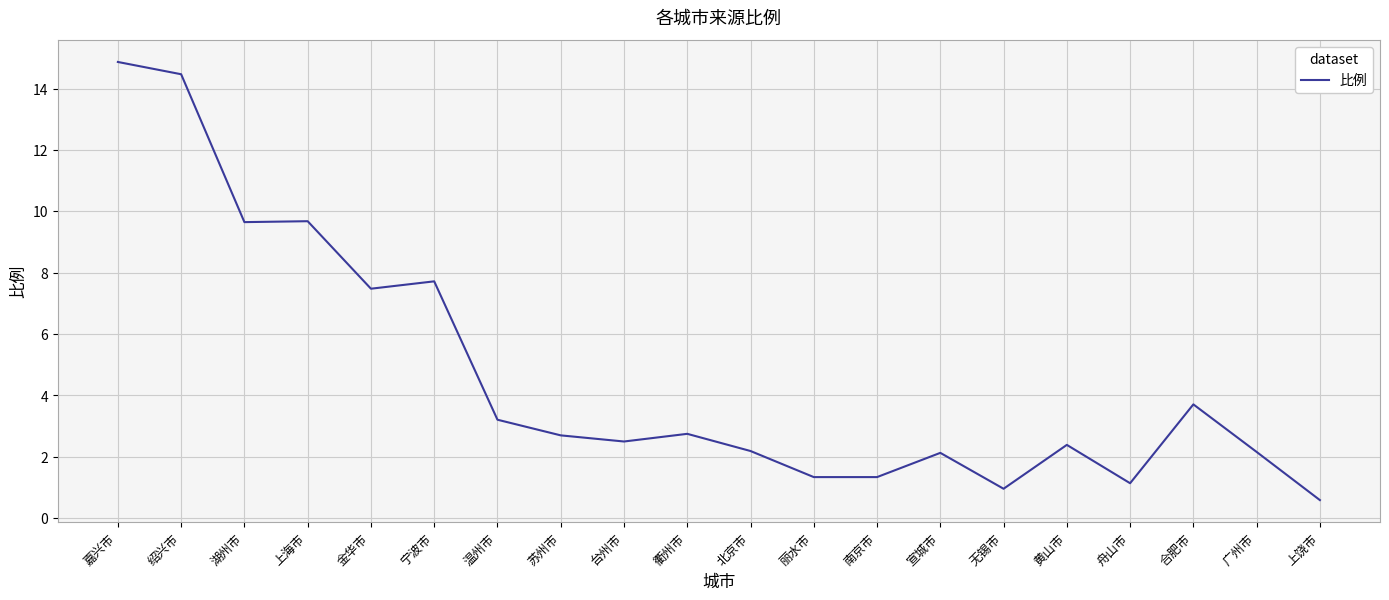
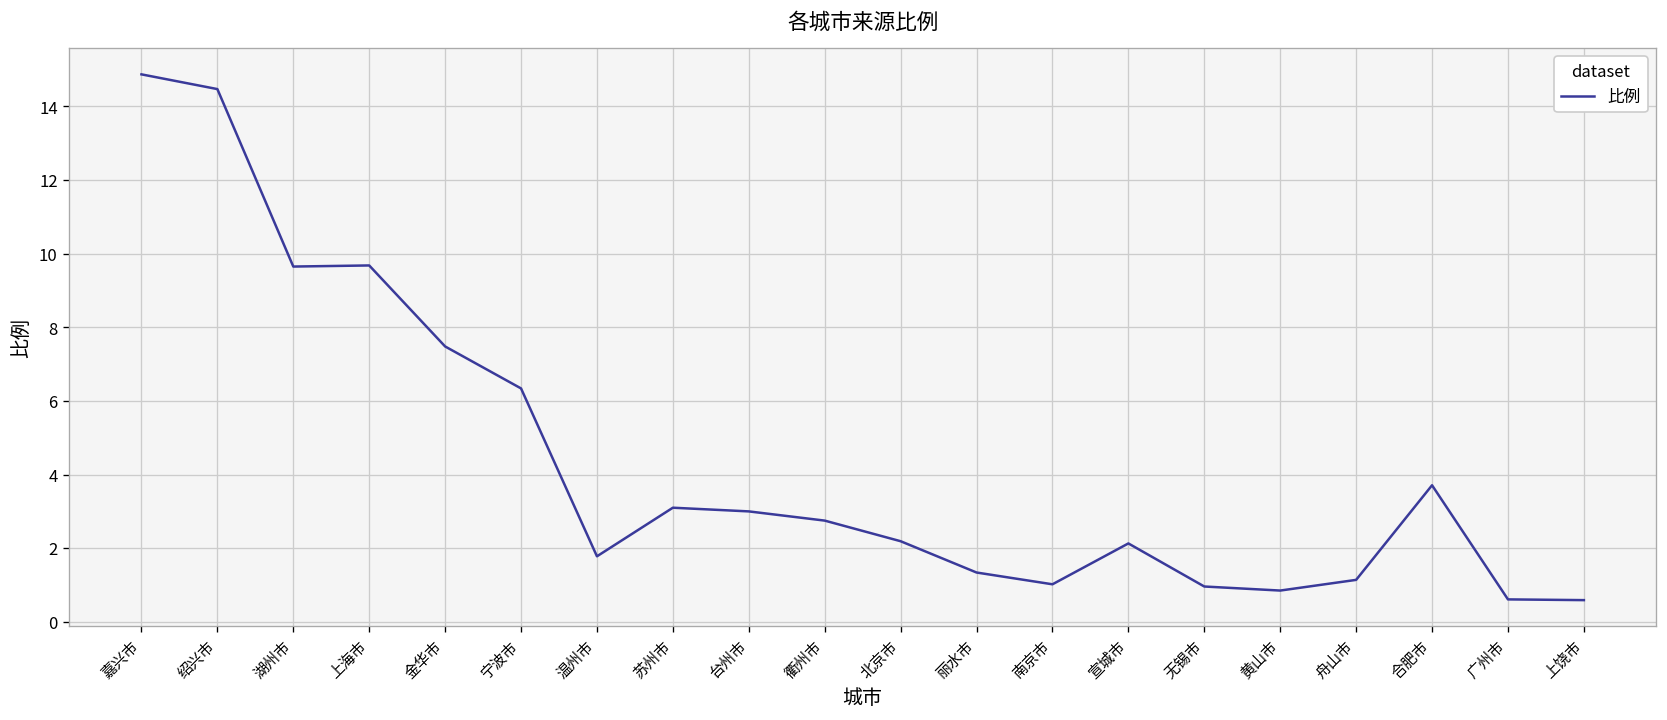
  {
    "嘉兴市": 14.9,
    "绍兴市": 14.5,
    "湖州市": 9.7,
    "上海市": 9.7,
    "金华市": 7.5,
-   "宁波市": 7.7,
-   "温州市": 3.2,
-   "苏州市": 2.7,
-   "台州市": 2.5,
+   "宁波市": 6.3,
+   "温州市": 1.8,
+   "苏州市": 3.1,
+   "台州市": 3.0,
    "衢州市": 2.8,
    "北京市": 2.2,
    "丽水市": 1.3,
-   "南京市": 1.3,
+   "南京市": 1.0,
    "宣城市": 2.1,
    "无锡市": 1.0,
-   "黄山市": 2.4,
+   "黄山市": 0.9,
    "舟山市": 1.1,
    "合肥市": 3.7,
-   "广州市": 2.2,
+   "广州市": 0.6,
    "上饶市": 0.6
  }
